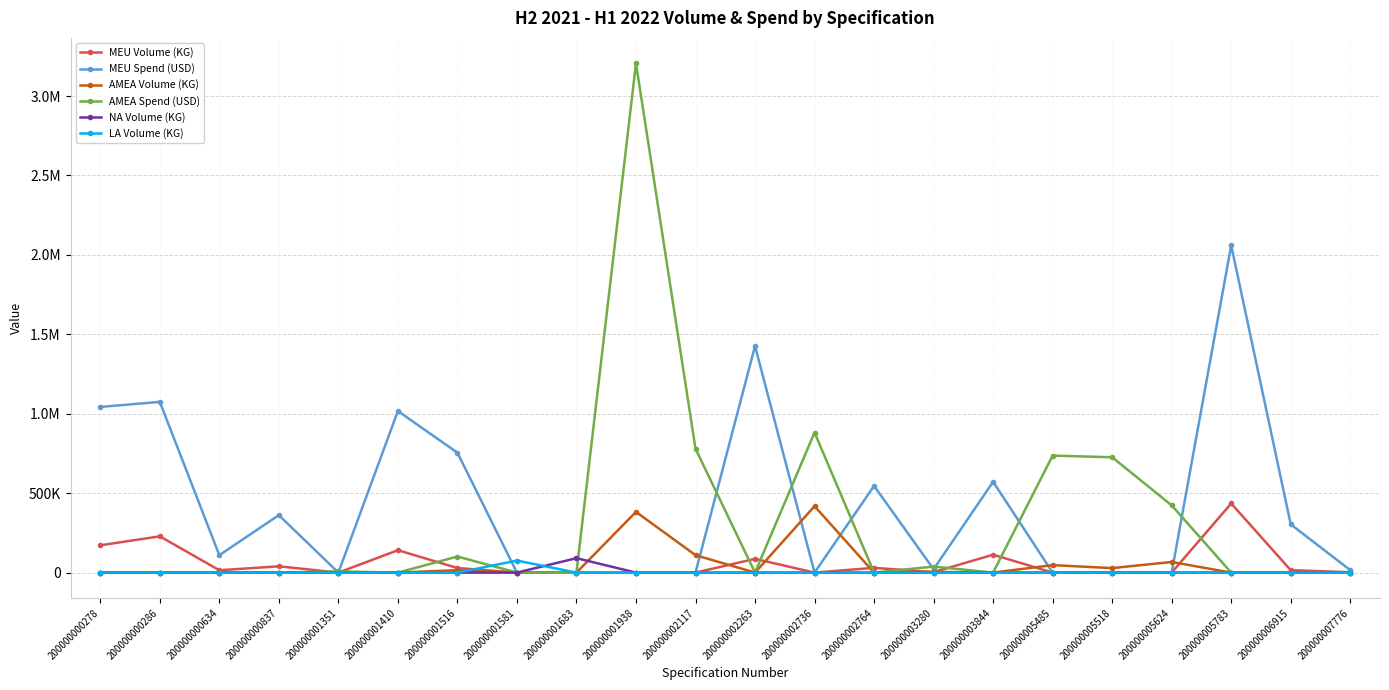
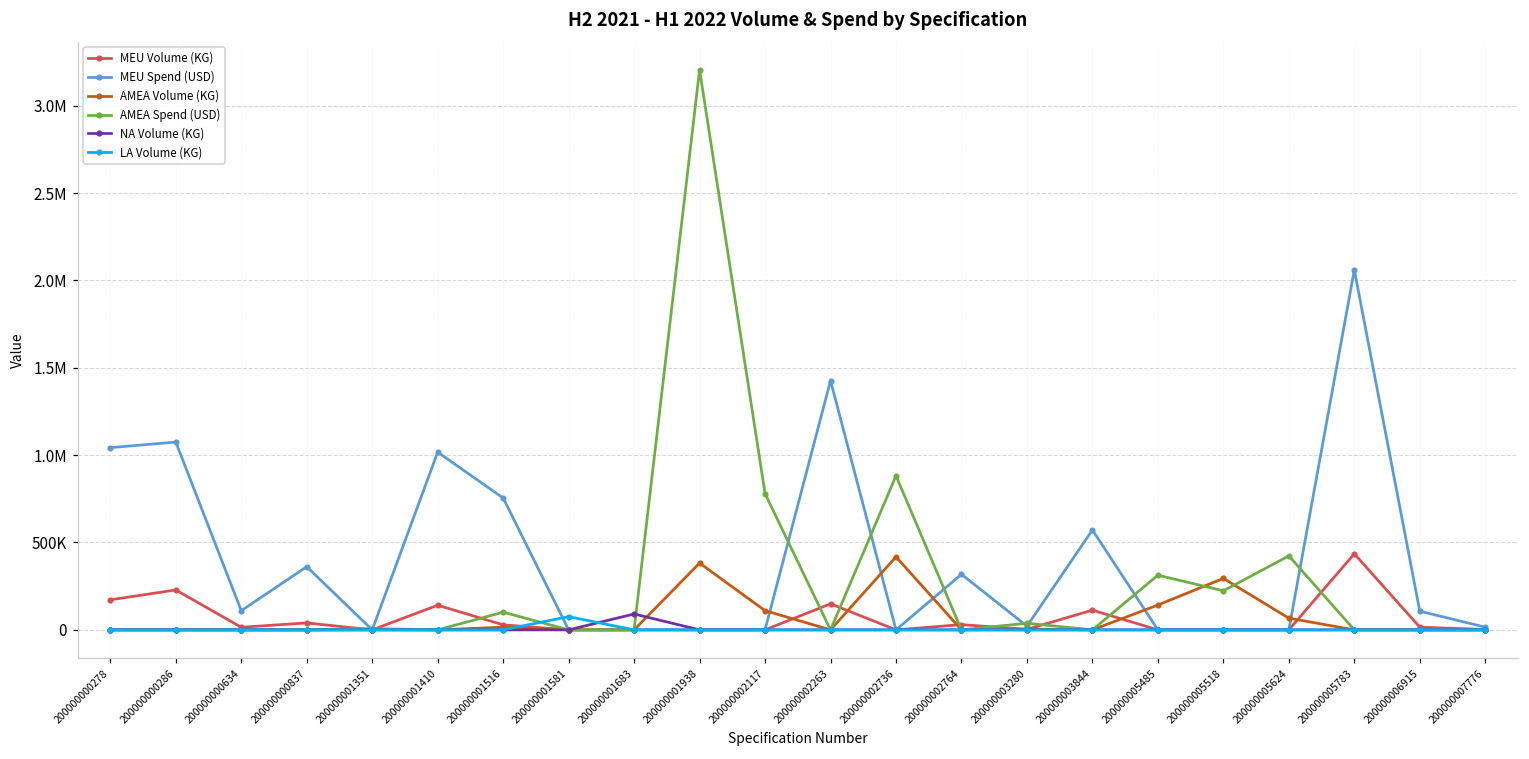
  {
    "MEU Volume (KG)": {
      "200000000278": 170000,
      "200000000286": 230000,
      "200000000837": 40000,
      "200000001410": 140000,
-     "200000002263": 90000,
+     "200000002263": 150000,
      "200000002764": 30000,
      "200000003844": 110000,
      "200000005783": 440000
    },
    "MEU Spend (USD)": {
      "200000000278": 1040000,
      "200000000286": 1070000,
      "200000000634": 110000,
      "200000000837": 360000,
      "200000001410": 1020000,
      "200000001516": 750000,
      "200000002263": 1430000,
-     "200000002764": 550000,
+     "200000002764": 320000,
      "200000003280": 20000,
      "200000003844": 570000,
      "200000005783": 2060000,
-     "200000006915": 300000
+     "200000006915": 110000
    },
    "AMEA Volume (KG)": {
      "200000001938": 380000,
      "200000002117": 110000,
      "200000002736": 420000,
-     "200000005485": 50000,
-     "200000005518": 30000,
+     "200000005485": 140000,
+     "200000005518": 290000,
      "200000005624": 70000
    },
    "AMEA Spend (USD)": {
      "200000001516": 100000,
      "200000001938": 3210000,
      "200000002117": 780000,
      "200000002736": 880000,
      "200000003280": 40000,
-     "200000005485": 740000,
-     "200000005518": 730000,
+     "200000005485": 310000,
+     "200000005518": 220000,
      "200000005624": 420000
    },
    "NA Volume (KG)": {
      "200000001683": 90000
    },
    "LA Volume (KG)": {
      "200000001581": 80000
    }
  }
